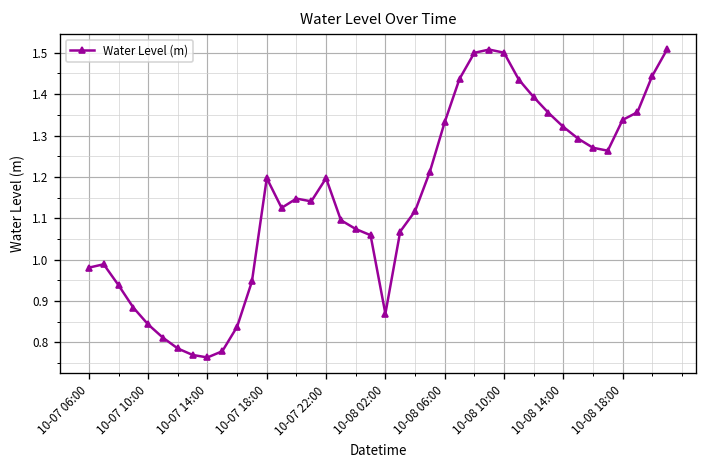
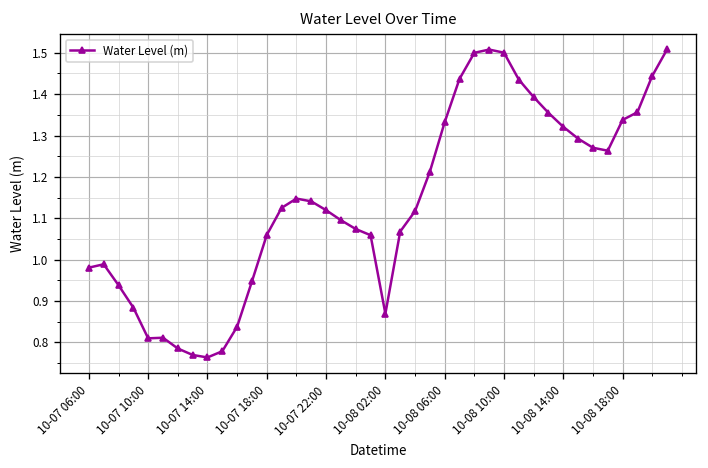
  {
    "10-07 06:00": 0.98,
-   "10-07 10:00": 0.84,
+   "10-07 10:00": 0.81,
    "10-07 14:00": 0.76,
-   "10-07 18:00": 1.20,
-   "10-07 22:00": 1.20,
+   "10-07 18:00": 1.06,
+   "10-07 22:00": 1.12,
    "10-08 02:00": 0.87,
    "10-08 06:00": 1.33,
    "10-08 10:00": 1.50,
    "10-08 14:00": 1.32,
    "10-08 18:00": 1.34
  }
